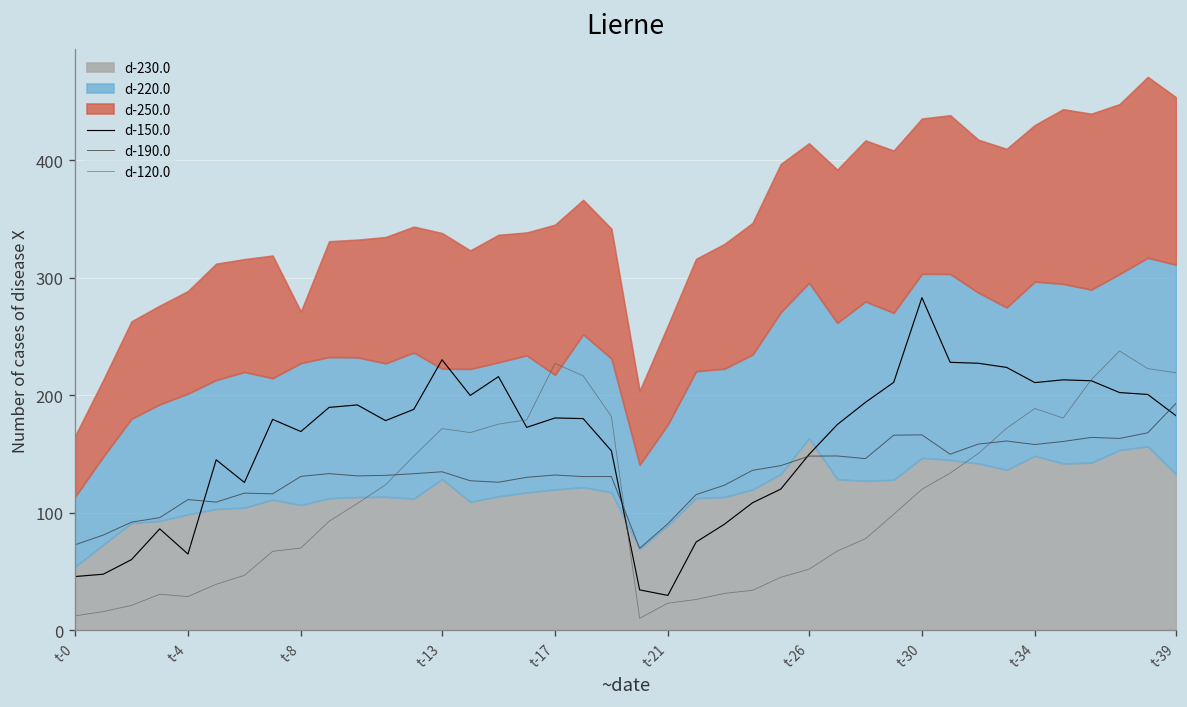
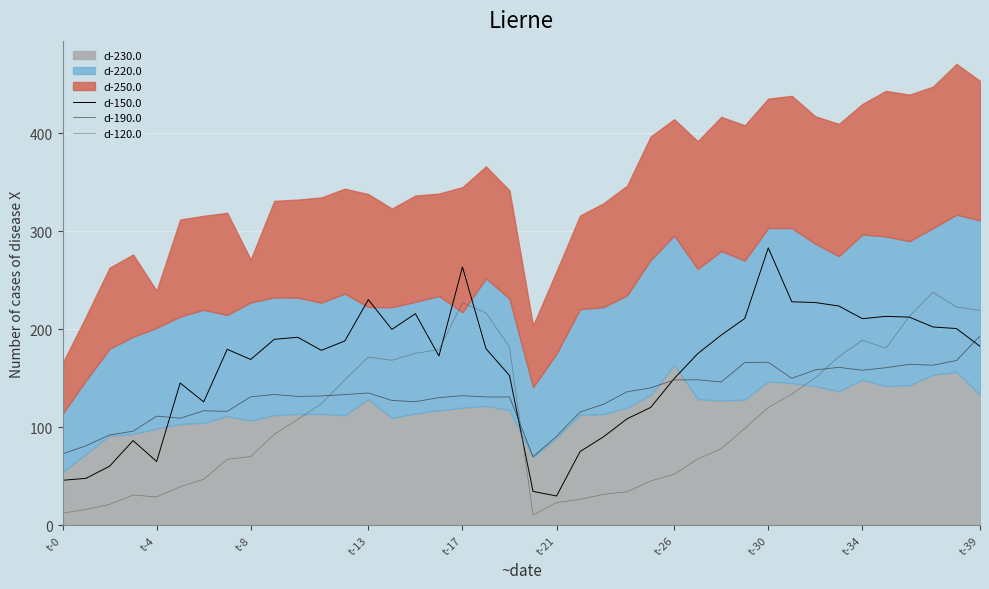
  {
    "d-150.0": {
      "t-0": 50,
      "t-4": 60,
      "t-8": 170,
      "t-13": 230,
-     "t-17": 180,
+     "t-17": 260,
      "t-21": 30,
      "t-30": 280,
      "t-34": 210,
      "t-39": 180
    },
    "d-230.0": {
      "t-0": 50,
      "t-4": 100,
      "t-8": 110,
      "t-13": 130,
      "t-17": 120,
      "t-26": 160,
      "t-30": 150,
      "t-34": 150,
      "t-39": 130
    },
    "d-220.0": {
      "t-0": 60,
      "t-4": 100,
      "t-8": 120,
      "t-13": 90,
      "t-17": 100,
      "t-21": 90,
      "t-26": 130,
      "t-30": 160,
      "t-34": 150,
      "t-39": 180
    },
    "d-250.0": {
      "t-0": 50,
-     "t-4": 90,
+     "t-4": 40,
      "t-8": 40,
      "t-13": 120,
      "t-17": 130,
      "t-21": 80,
      "t-26": 120,
      "t-30": 130,
      "t-34": 130,
      "t-39": 140
    }
  }
